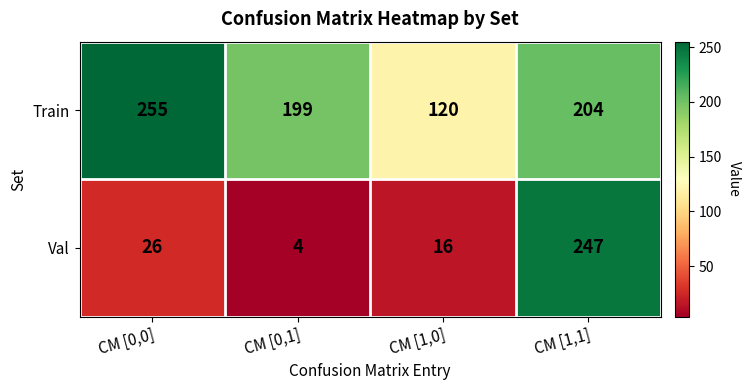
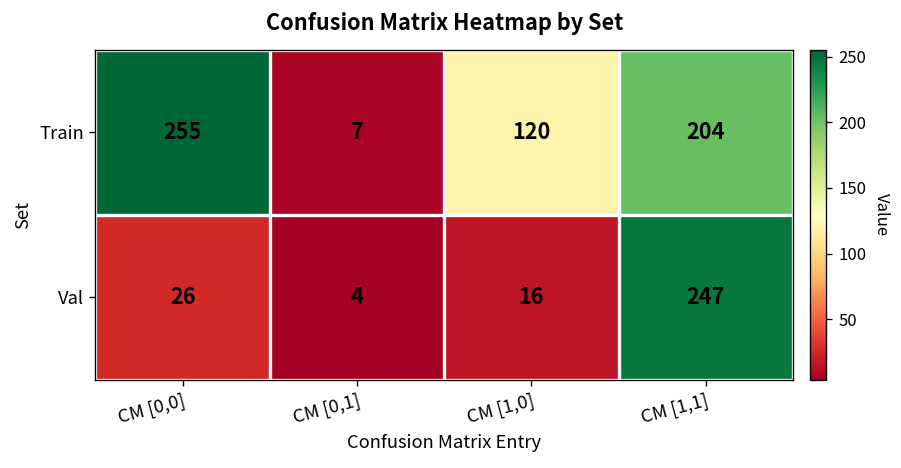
  {
    "Train": {
      "CM [0,0]": 255,
-     "CM [0,1]": 199,
+     "CM [0,1]": 7,
      "CM [1,0]": 120,
      "CM [1,1]": 204
    },
    "Val": {
      "CM [0,0]": 26,
      "CM [0,1]": 4,
      "CM [1,0]": 16,
      "CM [1,1]": 247
    }
  }
